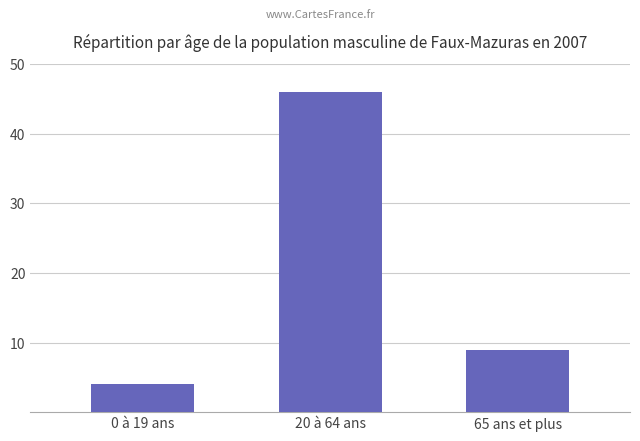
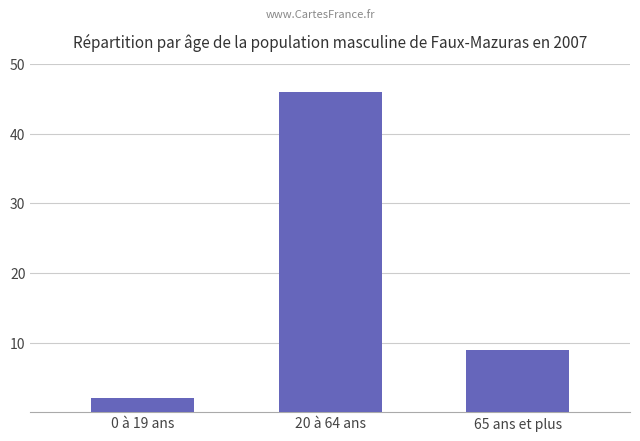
  {
-   "0 à 19 ans": 4,
+   "0 à 19 ans": 2,
    "20 à 64 ans": 46,
    "65 ans et plus": 9
  }
